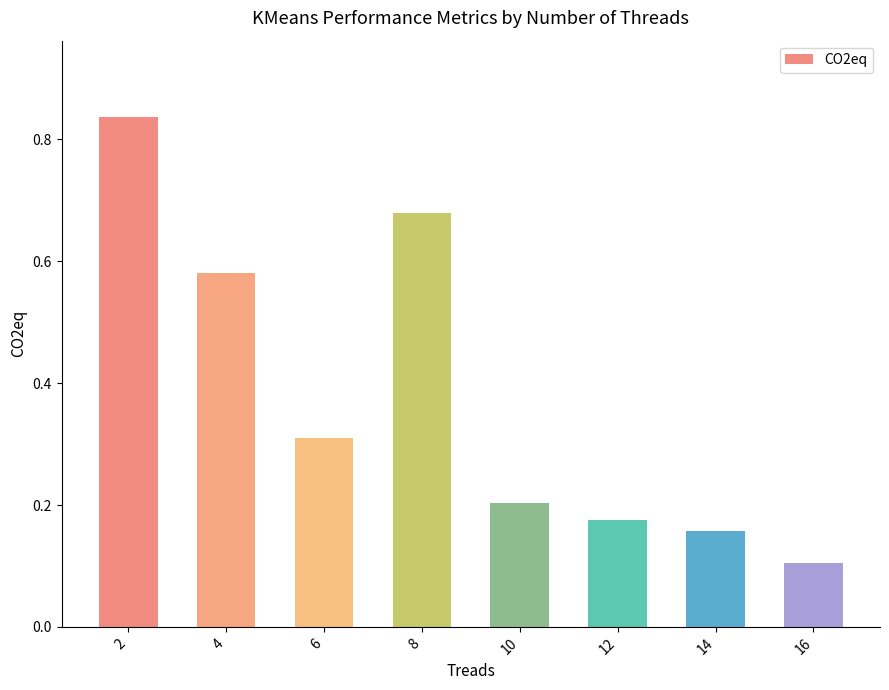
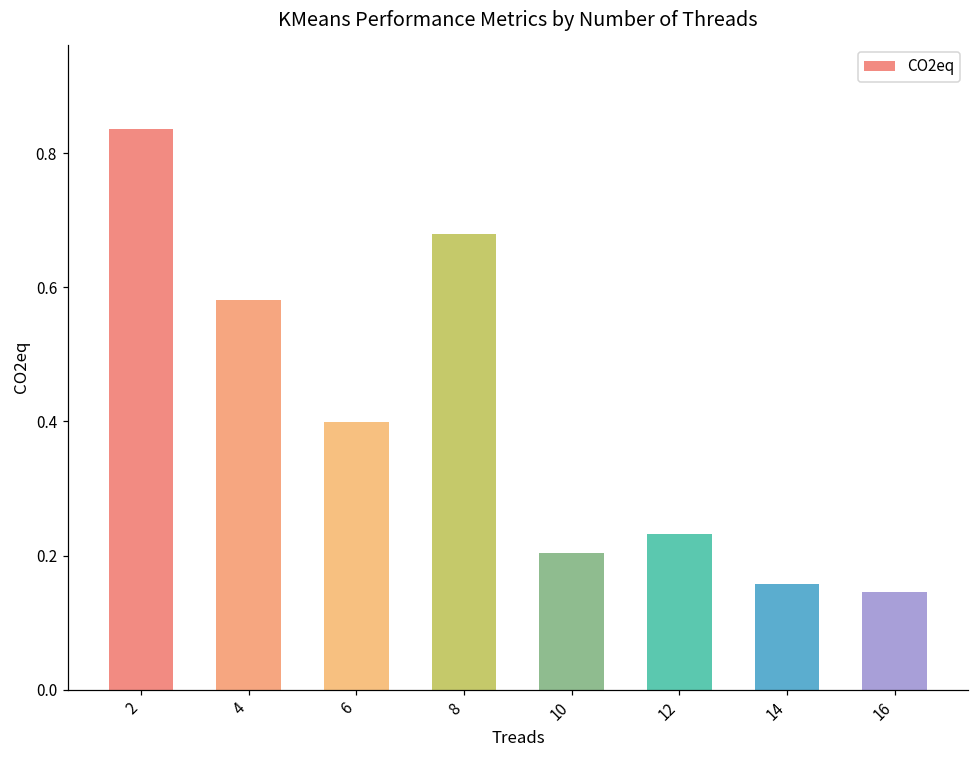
  {
    "2": 0.84,
    "4": 0.58,
-   "6": 0.31,
+   "6": 0.40,
    "8": 0.68,
    "10": 0.20,
-   "12": 0.18,
+   "12": 0.23,
    "14": 0.16,
-   "16": 0.11
+   "16": 0.15
  }
